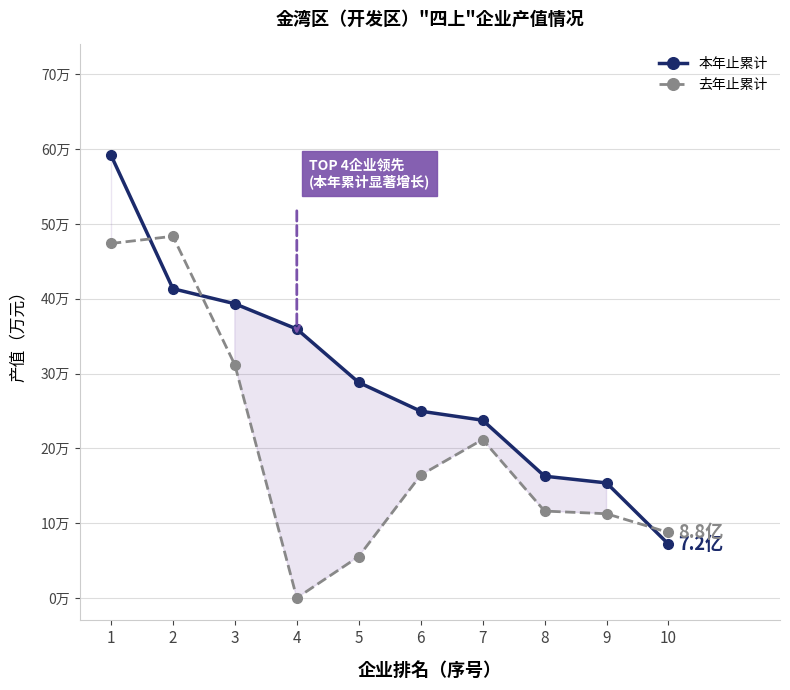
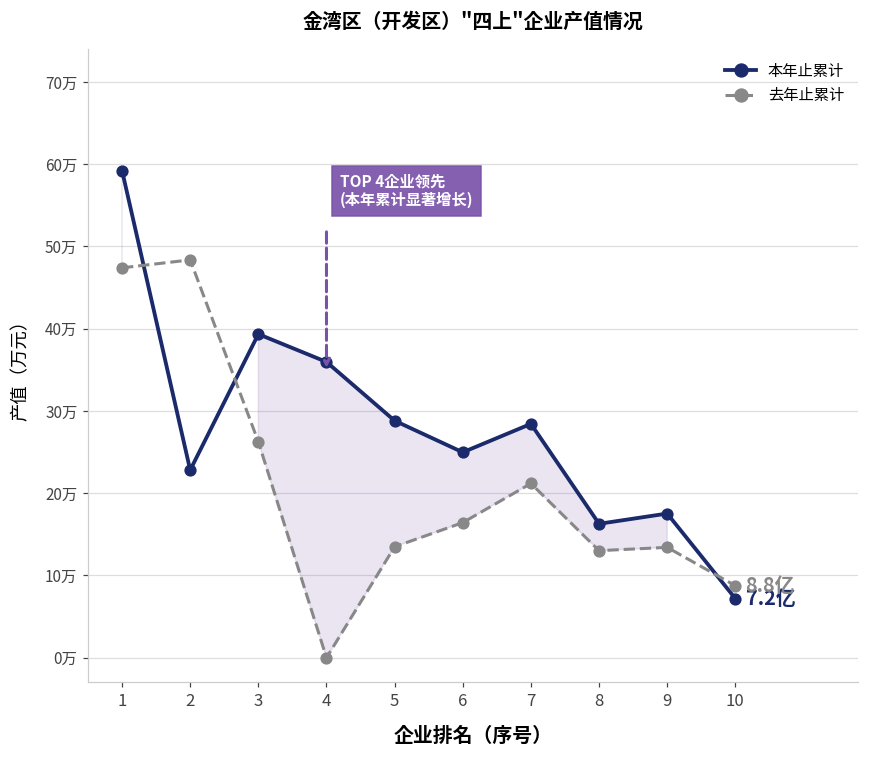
  {
    "本年止累计": {
      "1": "59万",
-     "2": "41万",
+     "2": "23万",
      "3": "39万",
      "4": "36万",
      "5": "29万",
      "6": "25万",
-     "7": "24万",
+     "7": "28万",
      "8": "16万",
-     "9": "15万"
+     "9": "18万"
    },
    "去年止累计": {
      "1": "47万",
      "2": "48万",
-     "3": "31万",
+     "3": "26万",
      "4": "0万",
-     "5": "6万",
+     "5": "13万",
      "6": "16万",
      "7": "21万",
-     "8": "12万",
-     "9": "11万"
+     "8": "13万",
+     "9": "13万"
    }
  }
